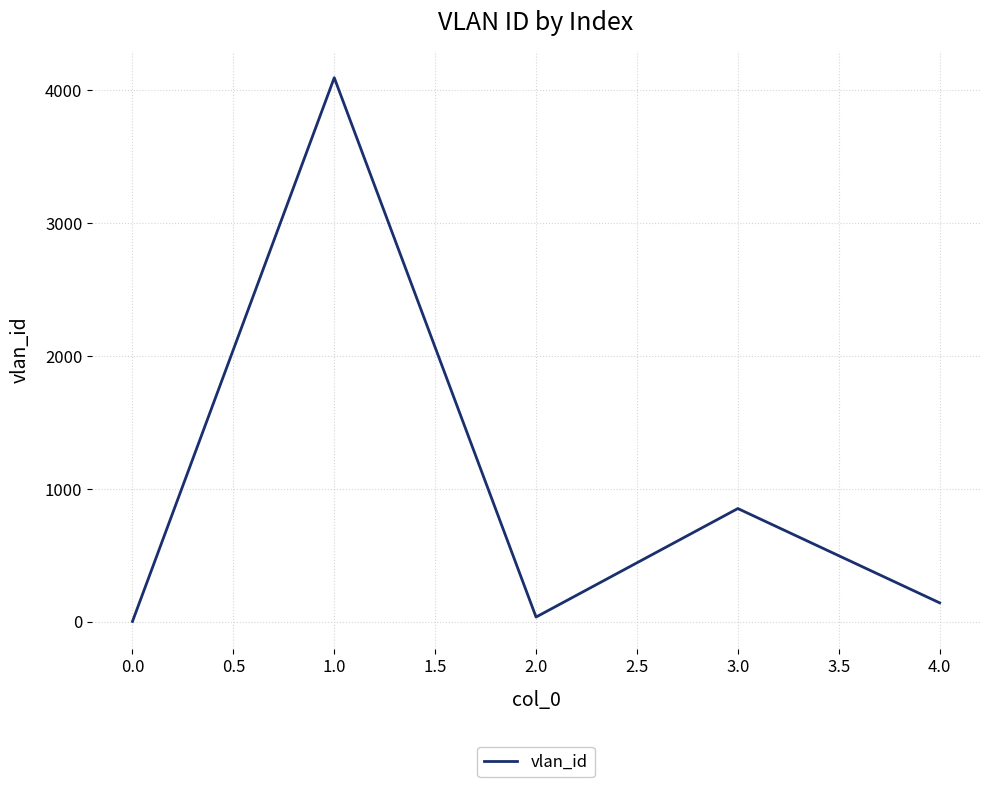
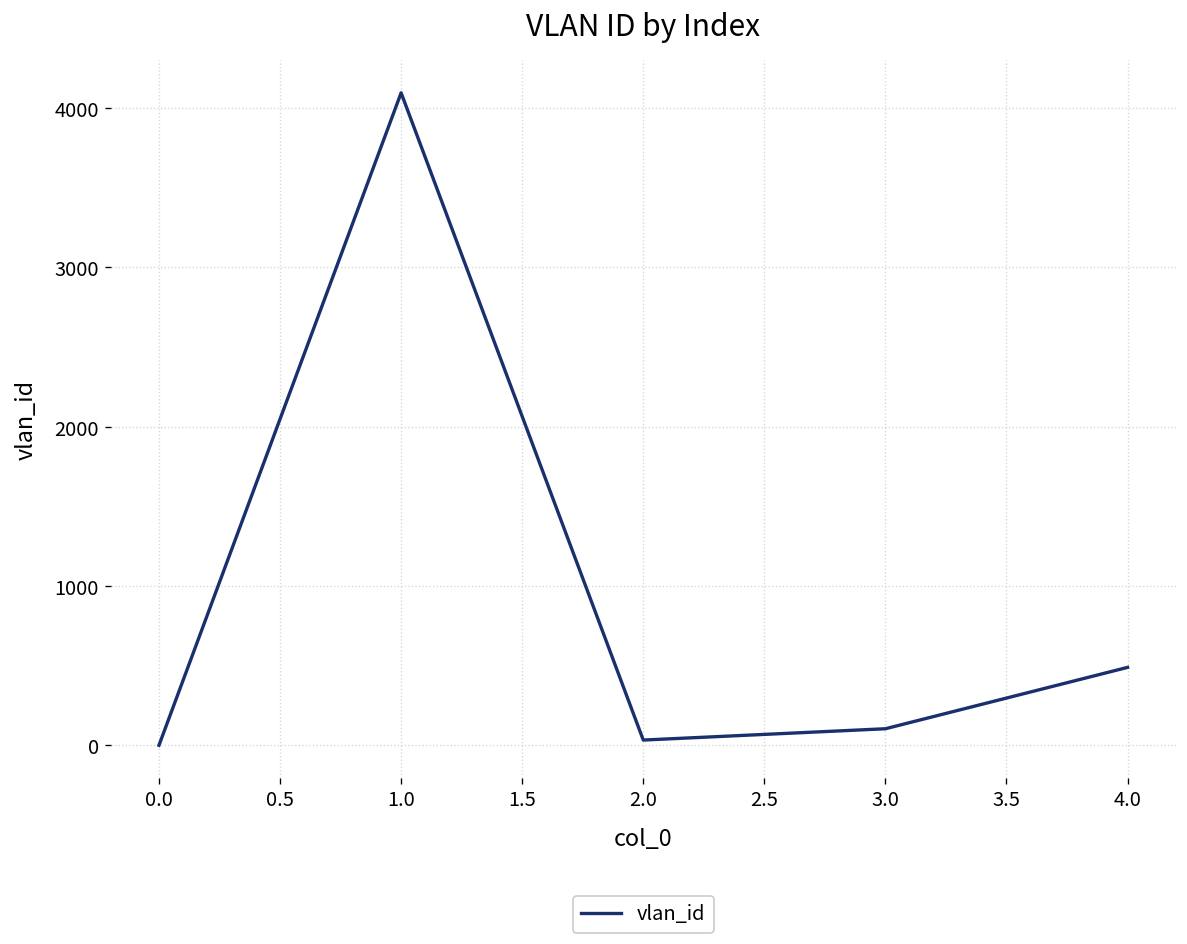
  {
    "0.0": 0,
    "1.0": 4100,
    "2.0": 30,
-   "3.0": 850,
-   "4.0": 140
+   "3.0": 110,
+   "4.0": 490
  }
